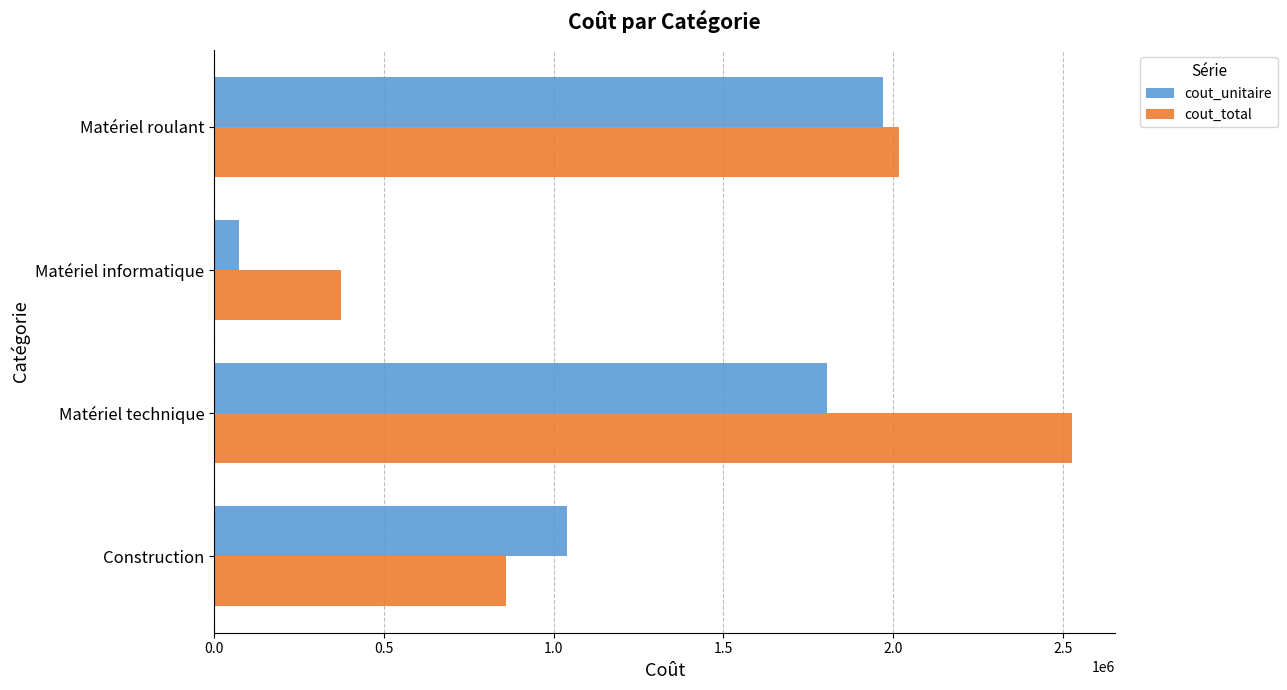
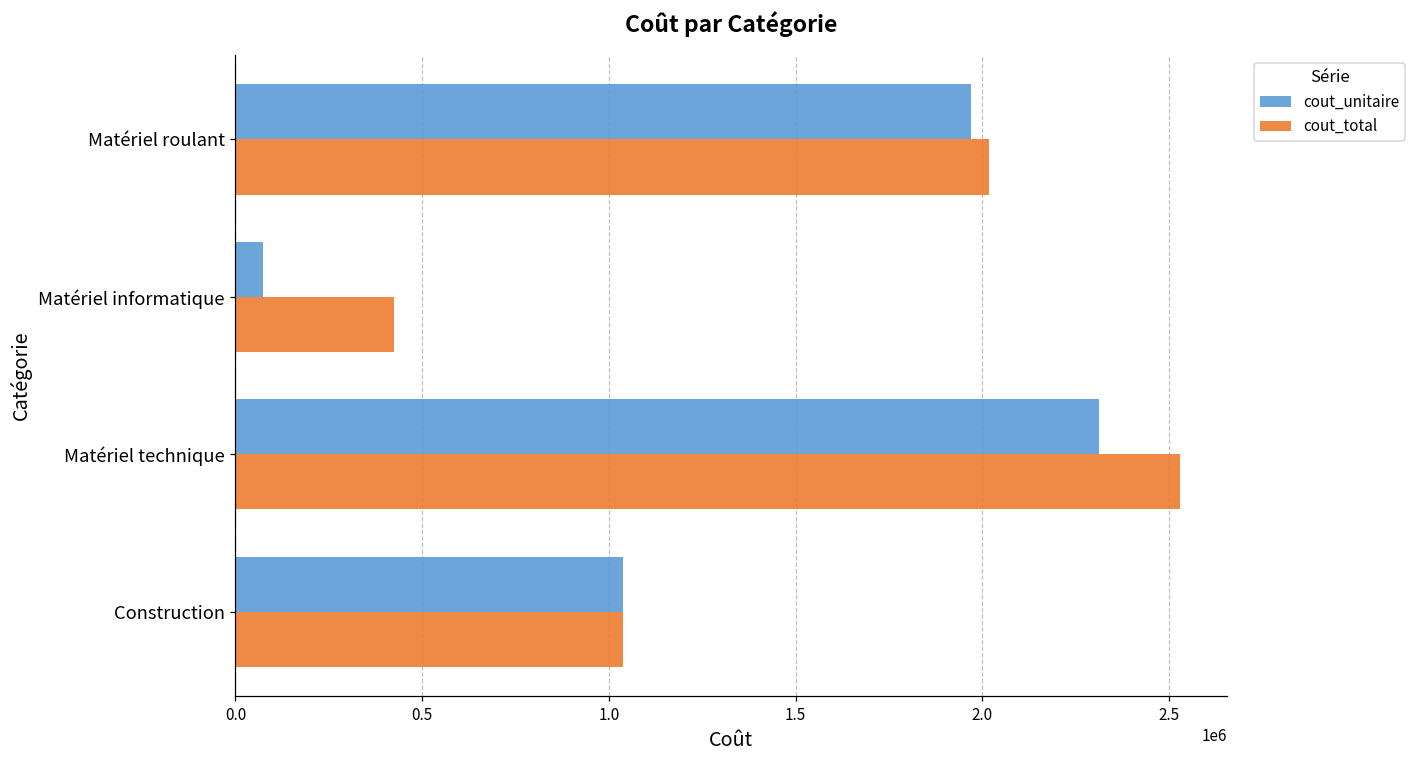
  {
    "cout_unitaire": {
      "Matériel roulant": 1970000,
      "Matériel informatique": 70000,
-     "Matériel technique": 1810000,
+     "Matériel technique": 2310000,
      "Construction": 1040000
    },
    "cout_total": {
      "Matériel roulant": 2020000,
-     "Matériel informatique": 370000,
+     "Matériel informatique": 430000,
      "Matériel technique": 2530000,
-     "Construction": 860000
+     "Construction": 1040000
    }
  }
